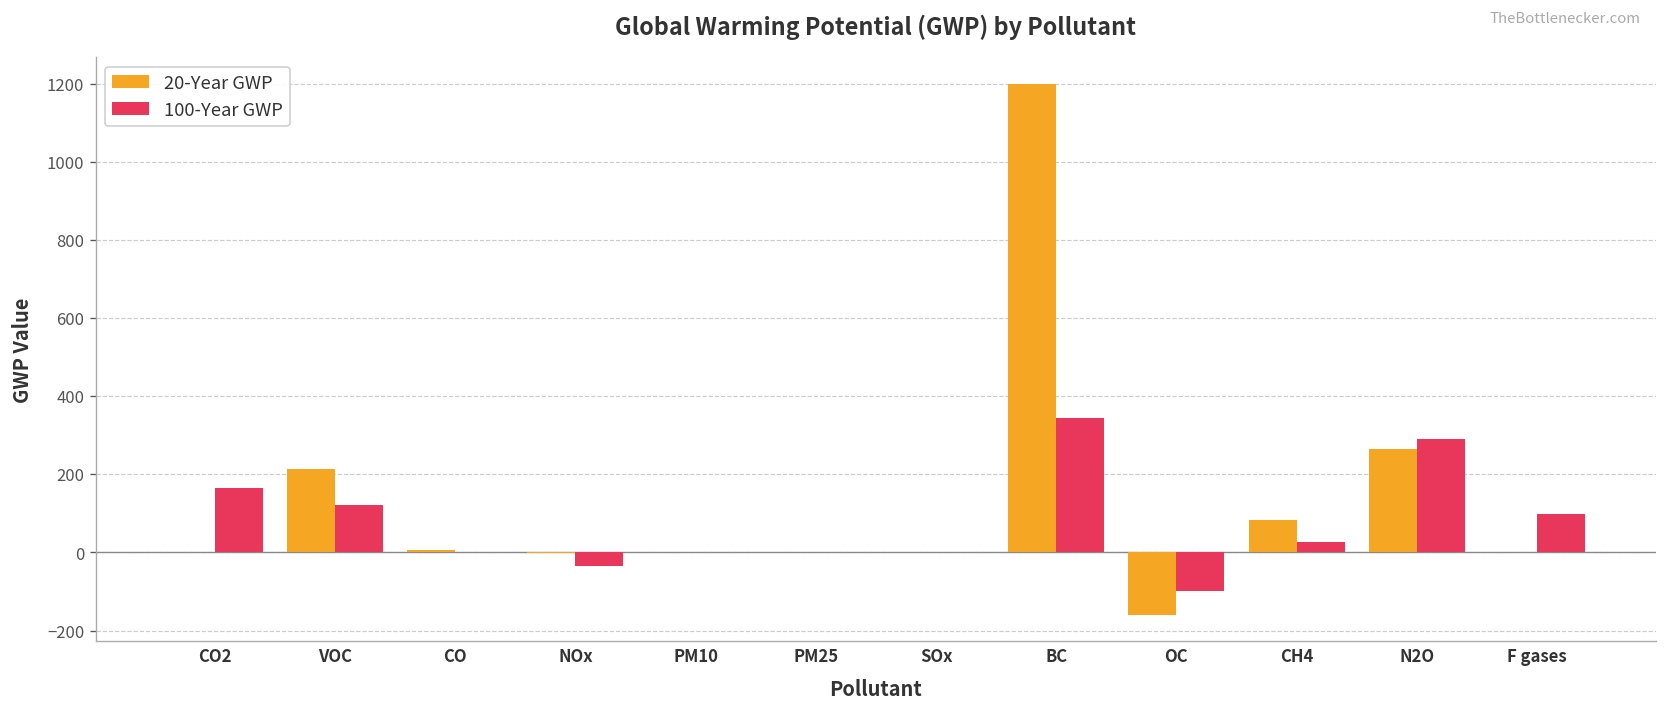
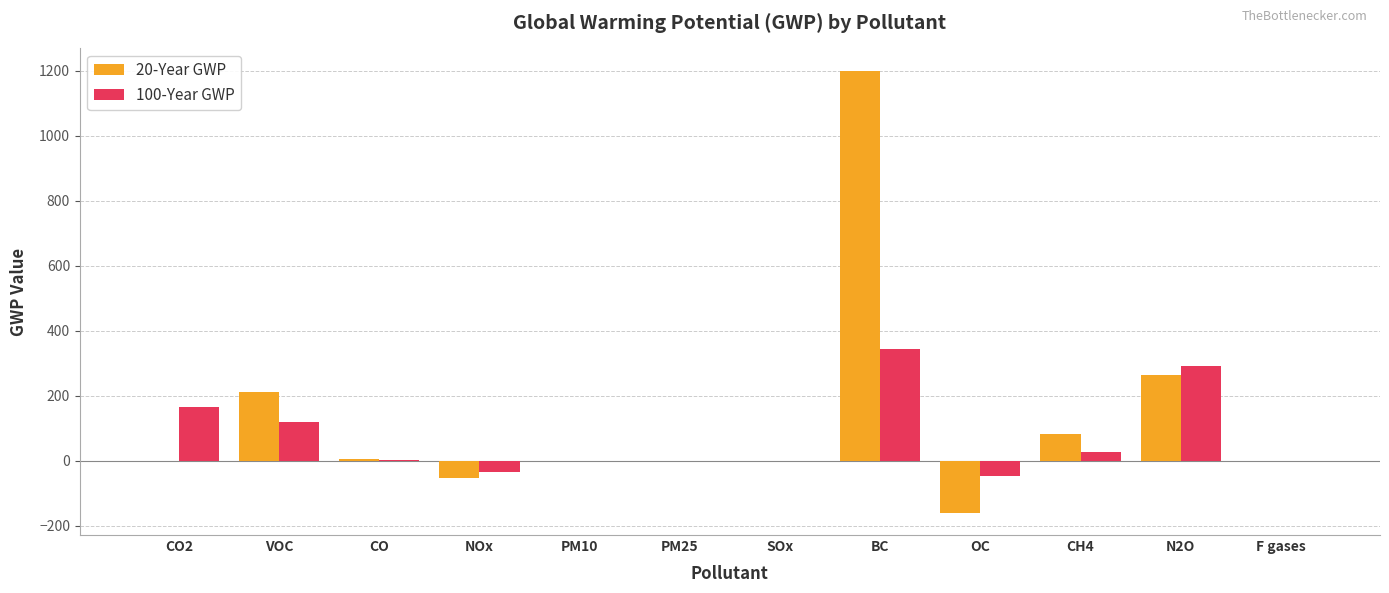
  {
    "20-Year GWP": {
      "VOC": 210,
-     "NOx": 0,
+     "NOx": -50,
      "PM10": 0,
      "PM25": 0,
      "SOx": 0,
      "BC": 1200,
      "OC": -160,
      "CH4": 80,
      "N2O": 260
    },
    "100-Year GWP": {
      "CO2": 170,
      "VOC": 120,
      "NOx": -40,
      "PM10": 0,
      "PM25": 0,
      "SOx": 0,
      "BC": 350,
-     "OC": -100,
+     "OC": -50,
      "CH4": 30,
      "N2O": 290,
-     "F gases": 100
+     "F gases": 0
    }
  }
